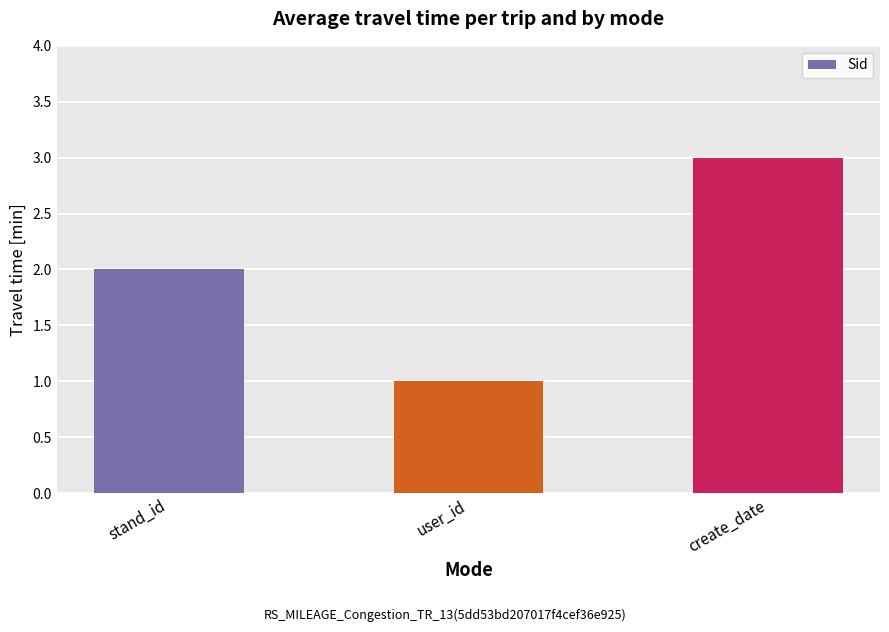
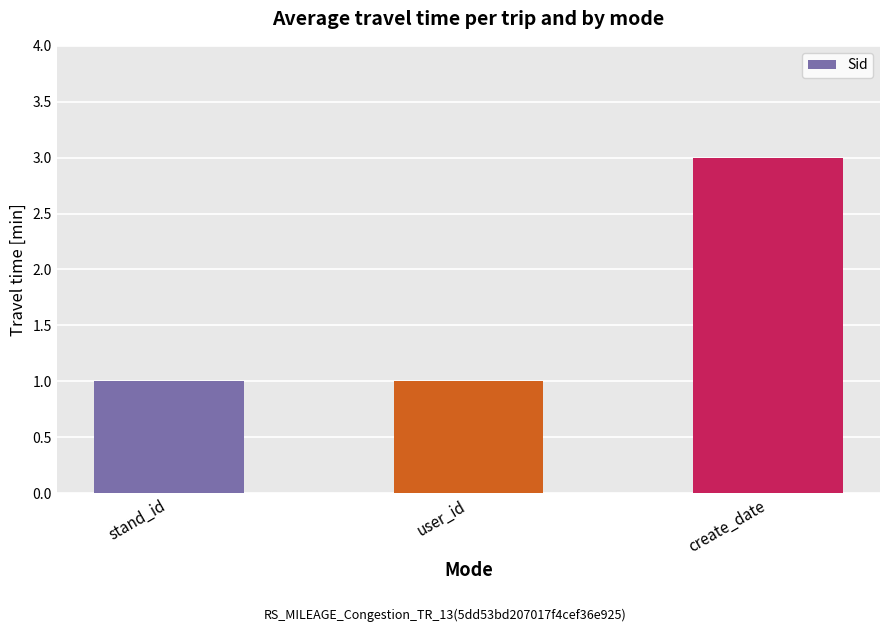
  {
-   "stand_id": 2,
+   "stand_id": 1,
    "user_id": 1,
    "create_date": 3
  }
